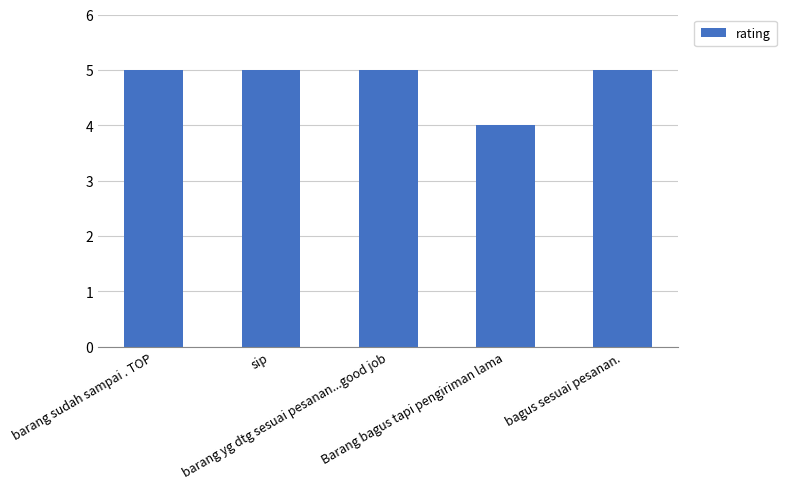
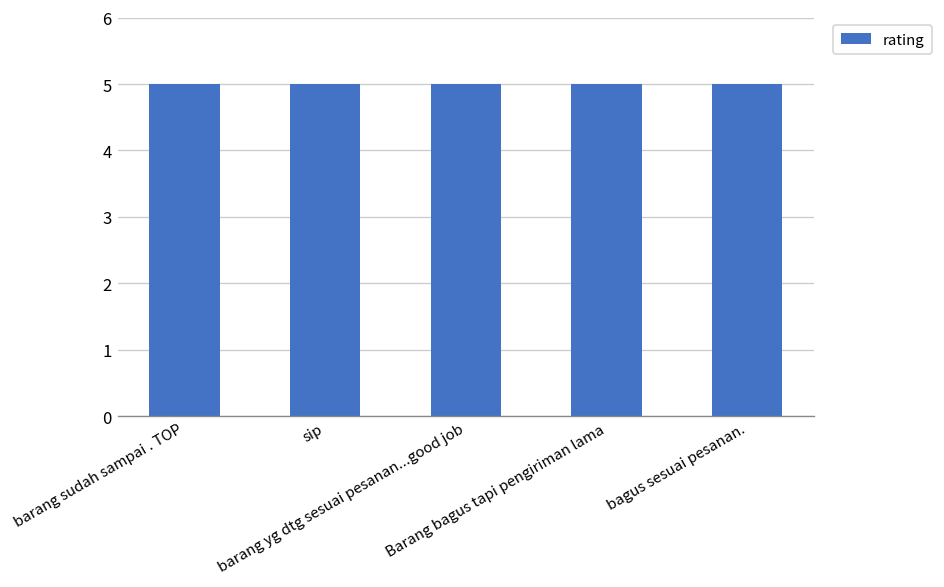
  {
    "barang sudah sampai . TOP": 5,
    "sip": 5,
    "barang yg dtg sesuai pesanan...good job": 5,
-   "Barang bagus tapi pengiriman lama": 4,
+   "Barang bagus tapi pengiriman lama": 5,
    "bagus sesuai pesanan.": 5
  }
